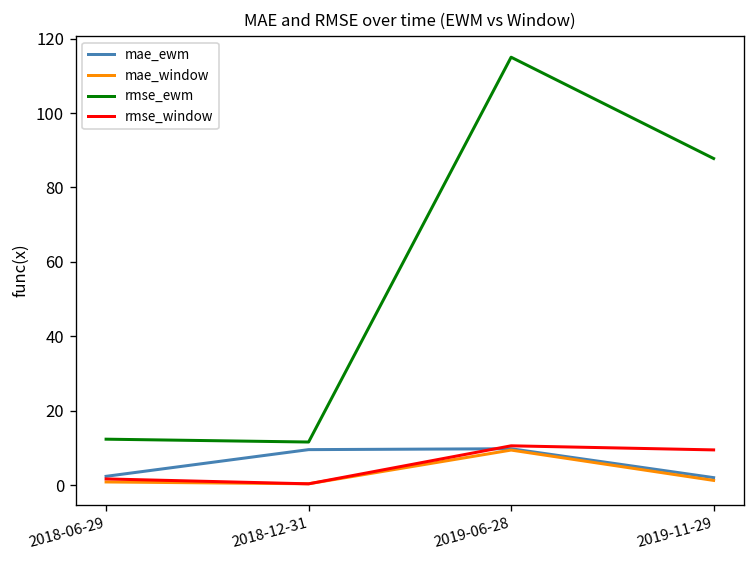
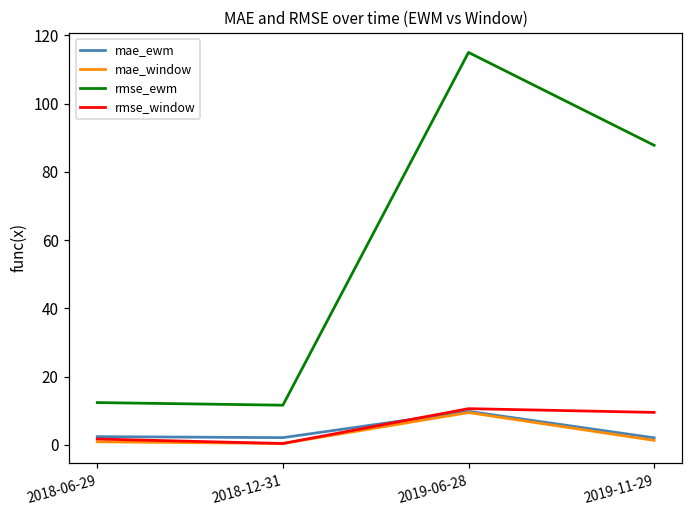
  {
    "mae_ewm": {
-     "2018-12-31": 10
+     "2018-12-31": 2
    },
    "rmse_ewm": {
      "2018-06-29": 12,
      "2018-12-31": 12,
      "2019-06-28": 115,
      "2019-11-29": 88
    },
    "rmse_window": {
      "2019-11-29": 9
    }
  }
